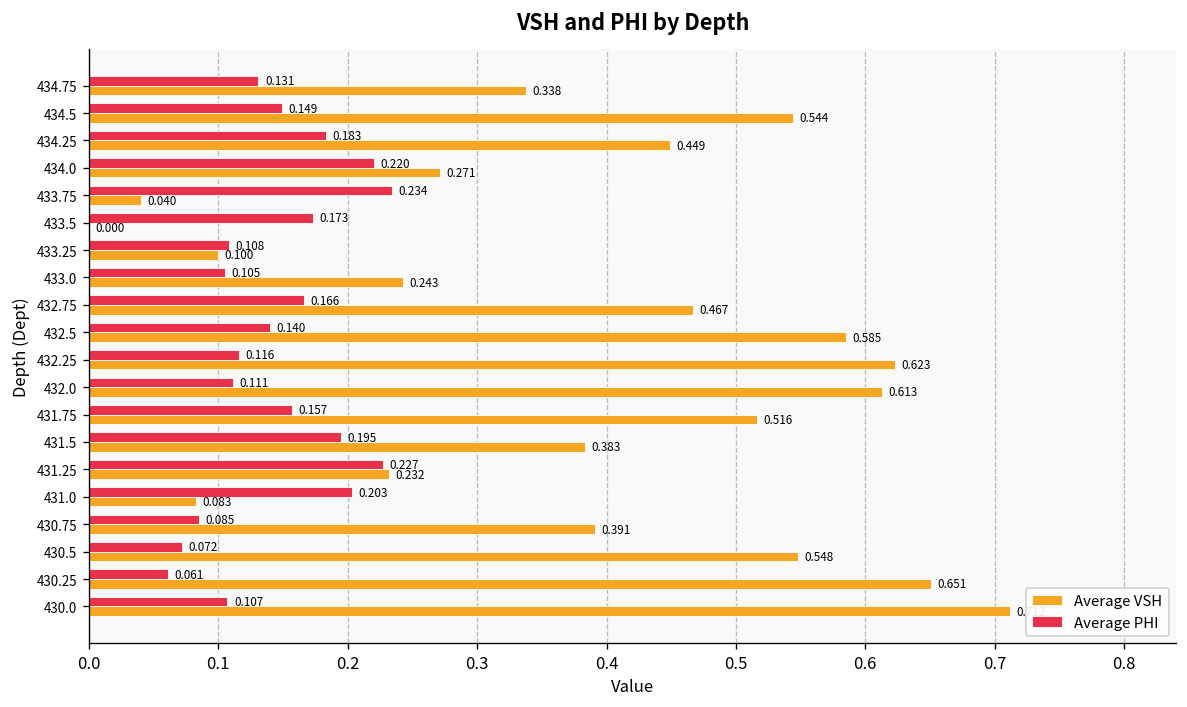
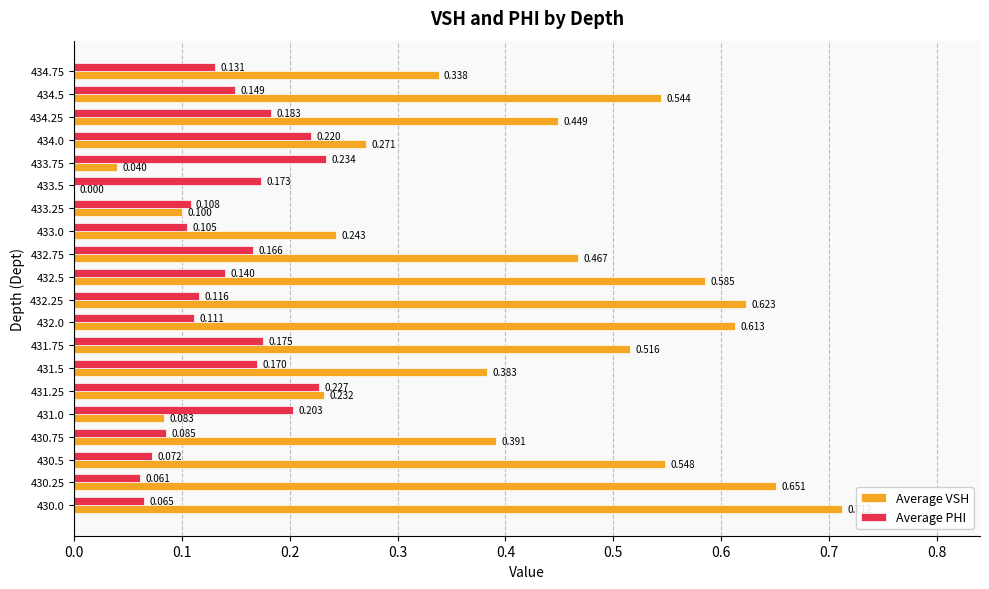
  {
    "Average VSH": {
      "434.75": 0.338,
      "434.5": 0.544,
      "434.25": 0.449,
      "434.0": 0.271,
      "433.75": 0.040,
      "433.5": 0.000,
      "433.25": 0.100,
      "433.0": 0.243,
      "432.75": 0.467,
      "432.5": 0.585,
      "432.25": 0.623,
      "432.0": 0.613,
      "431.75": 0.516,
      "431.5": 0.383,
      "431.0": 0.083,
      "430.75": 0.391,
      "430.5": 0.548,
      "430.25": 0.651
    },
    "Average PHI": {
      "434.75": 0.131,
      "434.5": 0.149,
      "434.25": 0.183,
      "434.0": 0.220,
      "433.75": 0.234,
      "433.5": 0.173,
      "433.25": 0.108,
      "433.0": 0.105,
      "432.75": 0.166,
      "432.5": 0.140,
      "432.25": 0.116,
      "432.0": 0.111,
-     "431.75": 0.157,
-     "431.5": 0.195,
+     "431.75": 0.175,
+     "431.5": 0.170,
      "431.0": 0.203,
      "430.75": 0.085,
      "430.5": 0.072,
      "430.25": 0.061,
-     "430.0": 0.107
+     "430.0": 0.065
    }
  }
